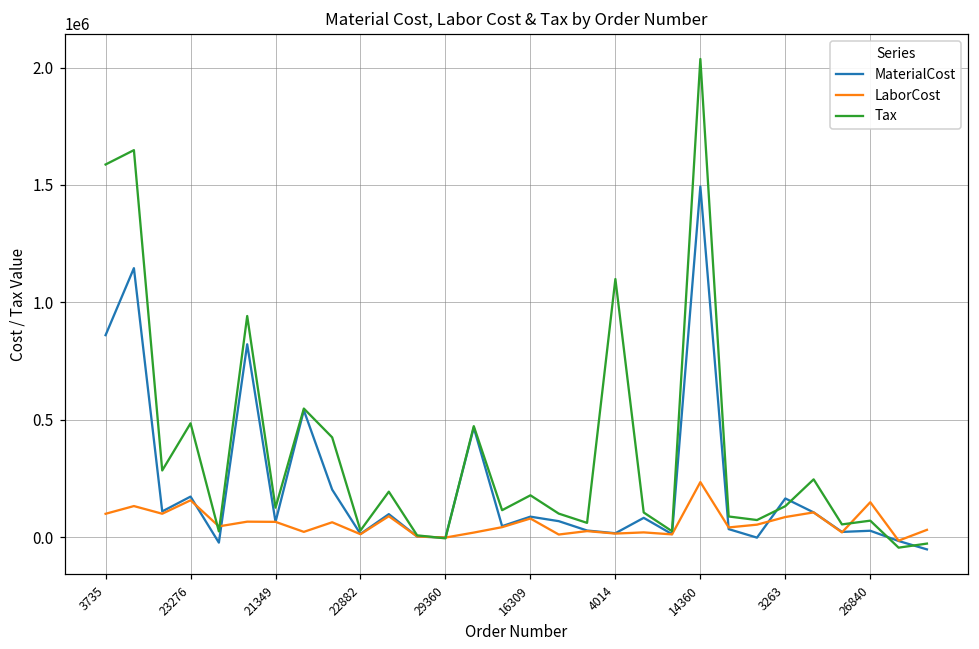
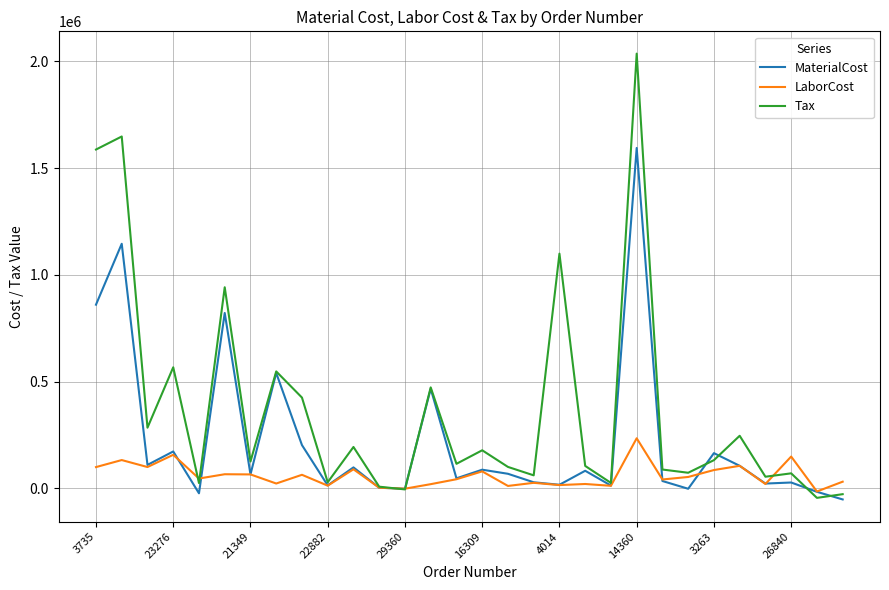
  {
    "MaterialCost": {
      "3735": 860000,
      "23276": 170000,
-     "14360": 1490000,
+     "14360": 1590000,
      "3263": 160000,
      "26840": 30000
    },
    "LaborCost": {
      "3735": 100000,
      "23276": 160000,
      "14360": 230000,
      "3263": 90000,
      "26840": 150000
    },
    "Tax": {
      "3735": 1590000,
-     "23276": 480000,
+     "23276": 570000,
      "21349": 130000,
      "22882": 30000,
      "16309": 180000,
      "4014": 1100000,
      "14360": 2040000,
      "3263": 130000,
      "26840": 70000
    }
  }
